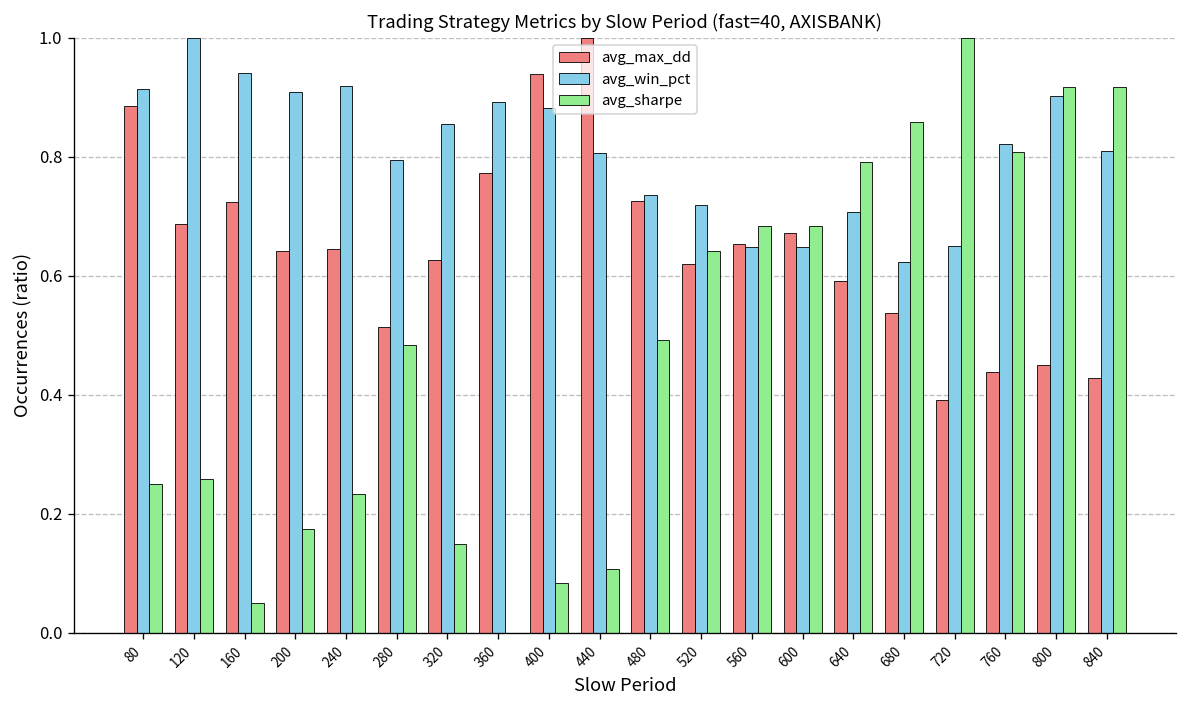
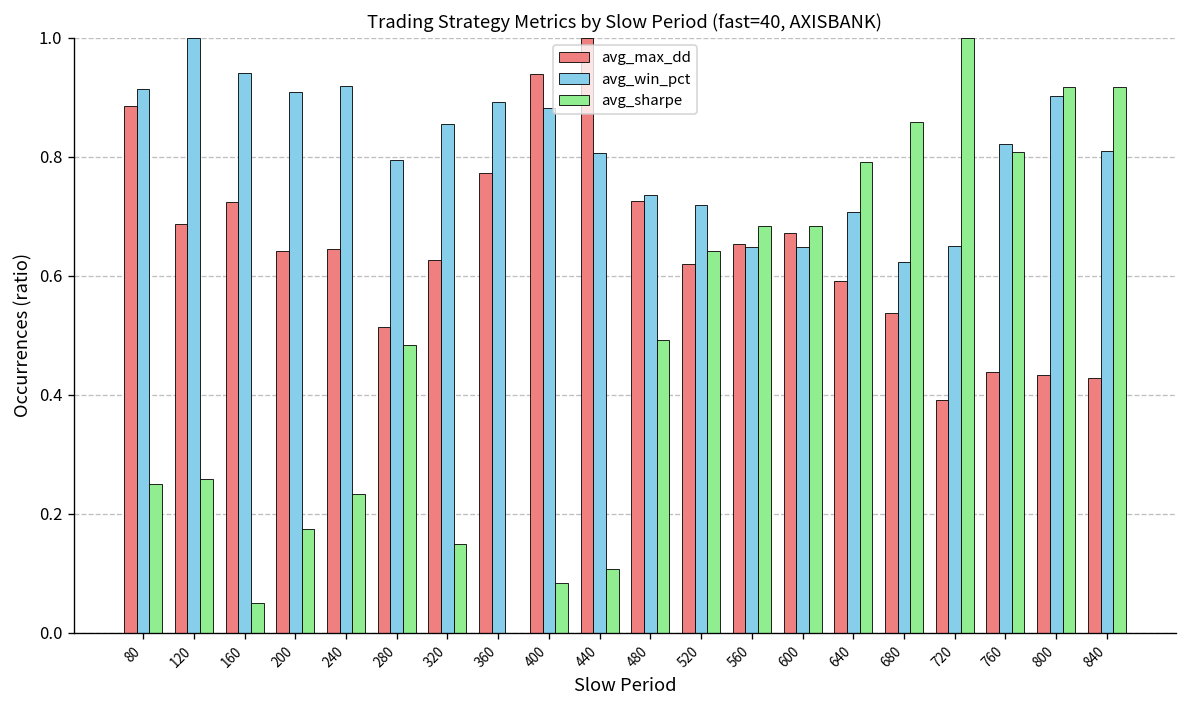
  {
    "avg_max_dd": {
      "80": 0.89,
      "120": 0.69,
      "160": 0.72,
      "200": 0.64,
      "240": 0.65,
      "280": 0.51,
      "320": 0.63,
      "360": 0.77,
      "400": 0.94,
      "440": 1.00,
      "480": 0.73,
      "520": 0.62,
      "560": 0.65,
      "600": 0.67,
      "640": 0.59,
      "680": 0.54,
      "720": 0.39,
      "760": 0.44,
-     "800": 0.45,
+     "800": 0.43,
      "840": 0.43
    },
    "avg_win_pct": {
      "80": 0.91,
      "120": 1.00,
      "160": 0.94,
      "200": 0.91,
      "240": 0.92,
      "280": 0.79,
      "320": 0.86,
      "360": 0.89,
      "400": 0.88,
      "440": 0.81,
      "480": 0.74,
      "520": 0.72,
      "560": 0.65,
      "600": 0.65,
      "640": 0.71,
      "680": 0.62,
      "720": 0.65,
      "760": 0.82,
      "800": 0.90,
      "840": 0.81
    },
    "avg_sharpe": {
      "80": 0.25,
      "120": 0.26,
      "160": 0.05,
      "200": 0.17,
      "240": 0.23,
      "280": 0.48,
      "320": 0.15,
      "360": 0.00,
      "400": 0.08,
      "440": 0.11,
      "480": 0.49,
      "520": 0.64,
      "560": 0.68,
      "600": 0.68,
      "640": 0.79,
      "680": 0.86,
      "720": 1.00,
      "760": 0.81,
      "800": 0.92,
      "840": 0.92
    }
  }
